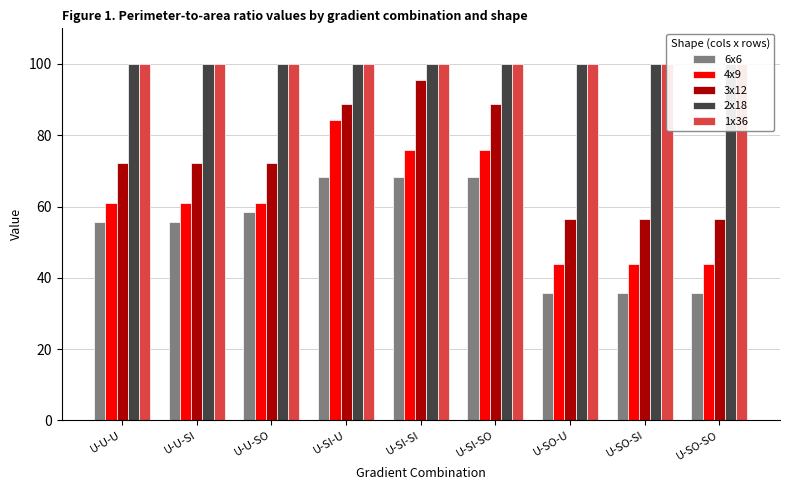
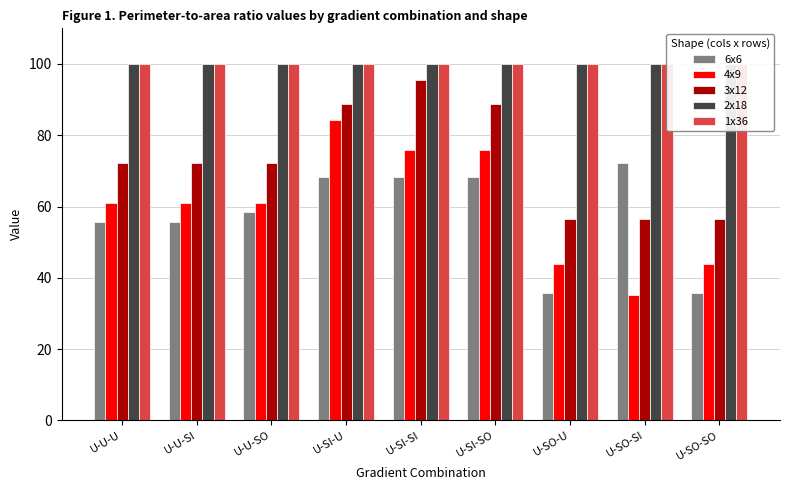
  {
    "6x6": {
      "U-U-U": 56,
      "U-U-SI": 56,
      "U-U-SO": 59,
      "U-SI-U": 68,
      "U-SI-SI": 68,
      "U-SI-SO": 68,
      "U-SO-U": 36,
-     "U-SO-SI": 36,
+     "U-SO-SI": 72,
      "U-SO-SO": 36
    },
    "4x9": {
      "U-U-U": 61,
      "U-U-SI": 61,
      "U-U-SO": 61,
      "U-SI-U": 84,
      "U-SI-SI": 76,
      "U-SI-SO": 76,
      "U-SO-U": 44,
-     "U-SO-SI": 44,
+     "U-SO-SI": 35,
      "U-SO-SO": 44
    },
    "3x12": {
      "U-U-U": 72,
      "U-U-SI": 72,
      "U-U-SO": 72,
      "U-SI-U": 89,
      "U-SI-SI": 96,
      "U-SI-SO": 89,
      "U-SO-U": 57,
      "U-SO-SI": 57,
      "U-SO-SO": 57
    },
    "2x18": {
      "U-U-U": 100,
      "U-U-SI": 100,
      "U-U-SO": 100,
      "U-SI-U": 100,
      "U-SI-SI": 100,
      "U-SI-SO": 100,
      "U-SO-U": 100,
      "U-SO-SI": 100
    },
    "1x36": {
      "U-U-U": 100,
      "U-U-SI": 100,
      "U-U-SO": 100,
      "U-SI-U": 100,
      "U-SI-SI": 100,
      "U-SI-SO": 100,
      "U-SO-U": 100
    }
  }
